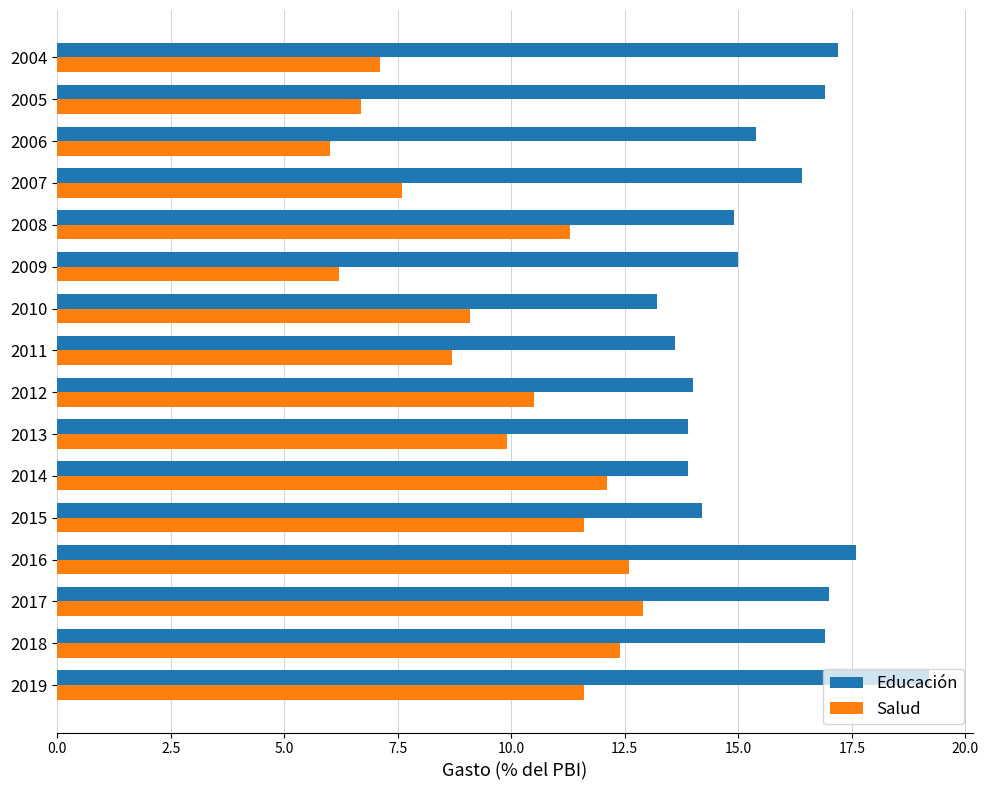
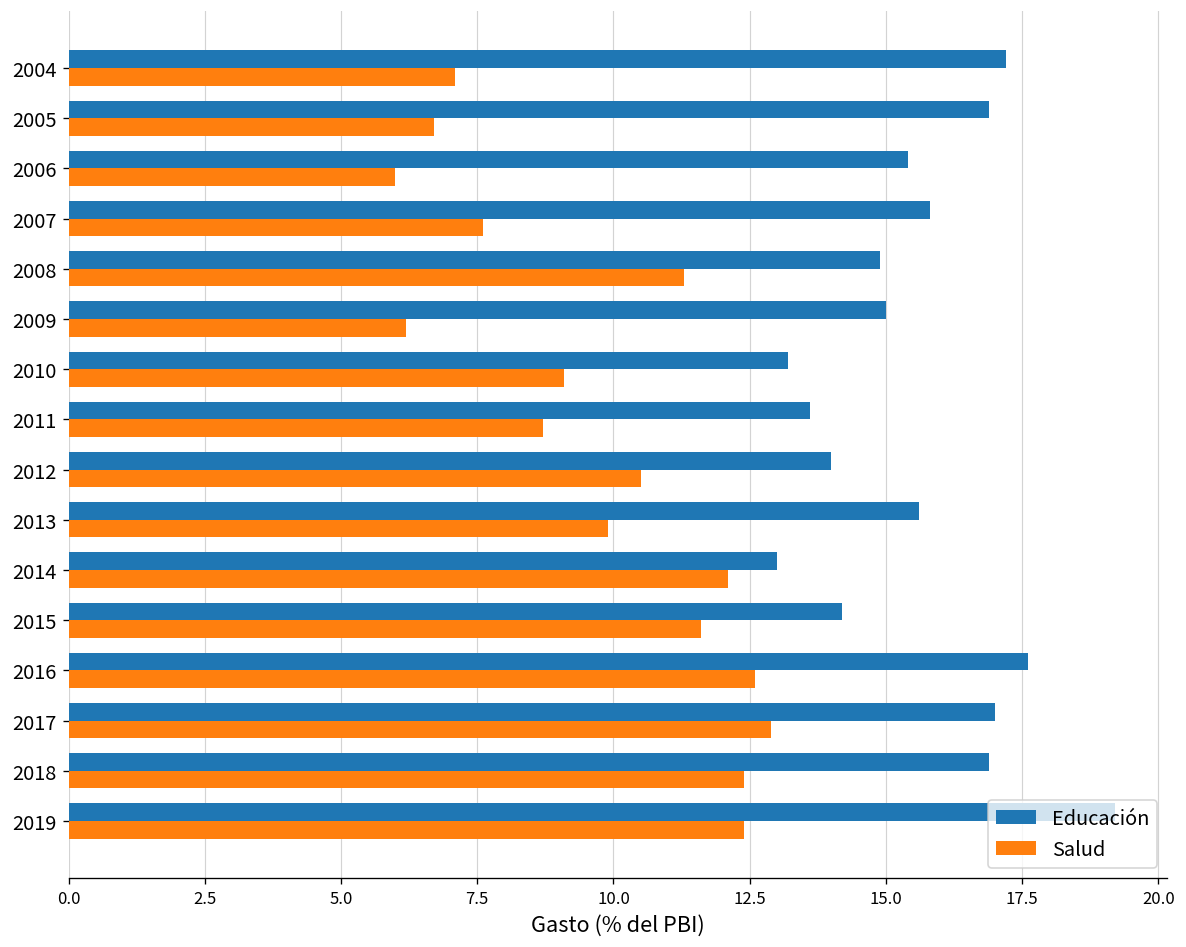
  {
    "Educación": {
      "2004": 17.2,
      "2005": 16.9,
      "2006": 15.4,
-     "2007": 16.4,
+     "2007": 15.8,
      "2008": 14.9,
      "2009": 15.0,
      "2010": 13.2,
      "2011": 13.6,
      "2012": 14.0,
-     "2013": 13.9,
-     "2014": 13.9,
+     "2013": 15.6,
+     "2014": 13.0,
      "2015": 14.2,
      "2016": 17.6,
      "2017": 17.0,
      "2018": 16.9
    },
    "Salud": {
      "2004": 7.1,
      "2005": 6.7,
      "2006": 6.0,
      "2007": 7.6,
      "2008": 11.3,
      "2009": 6.2,
      "2010": 9.1,
      "2011": 8.7,
      "2012": 10.5,
      "2013": 9.9,
      "2014": 12.1,
      "2015": 11.6,
      "2016": 12.6,
      "2017": 12.9,
      "2018": 12.4,
-     "2019": 11.6
+     "2019": 12.4
    }
  }
